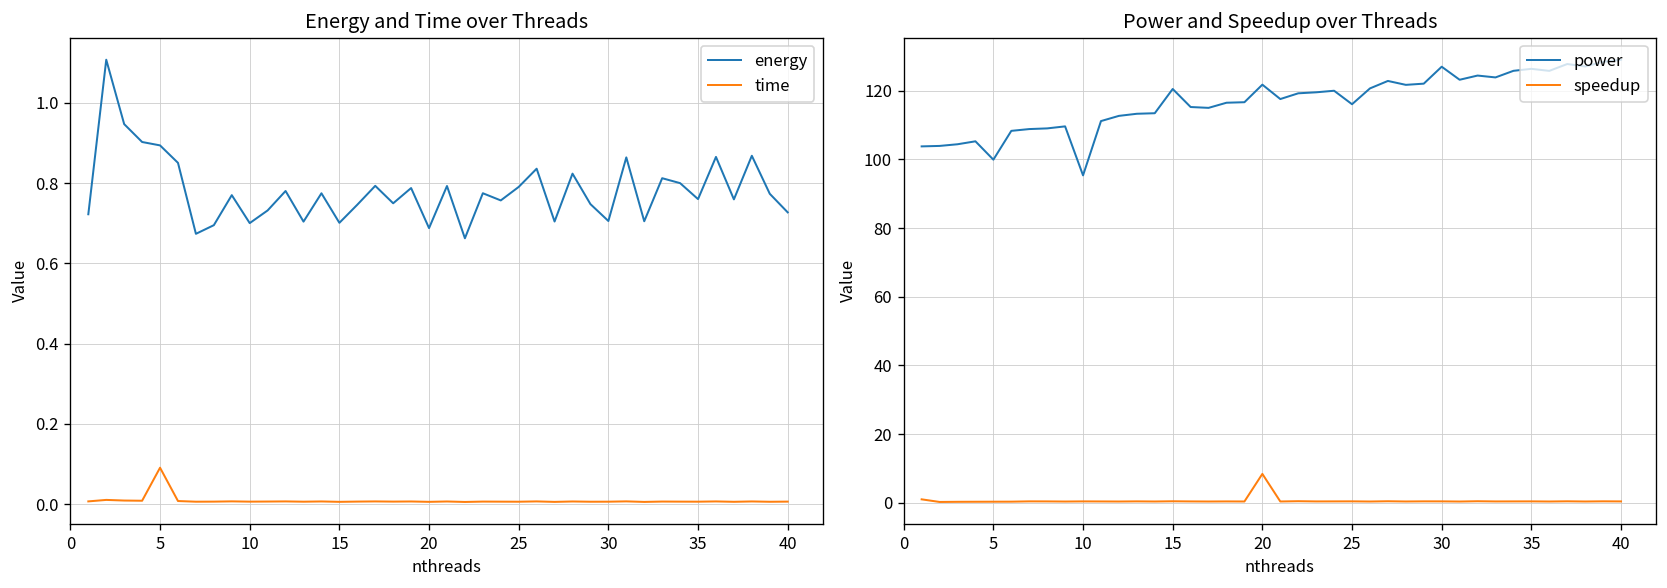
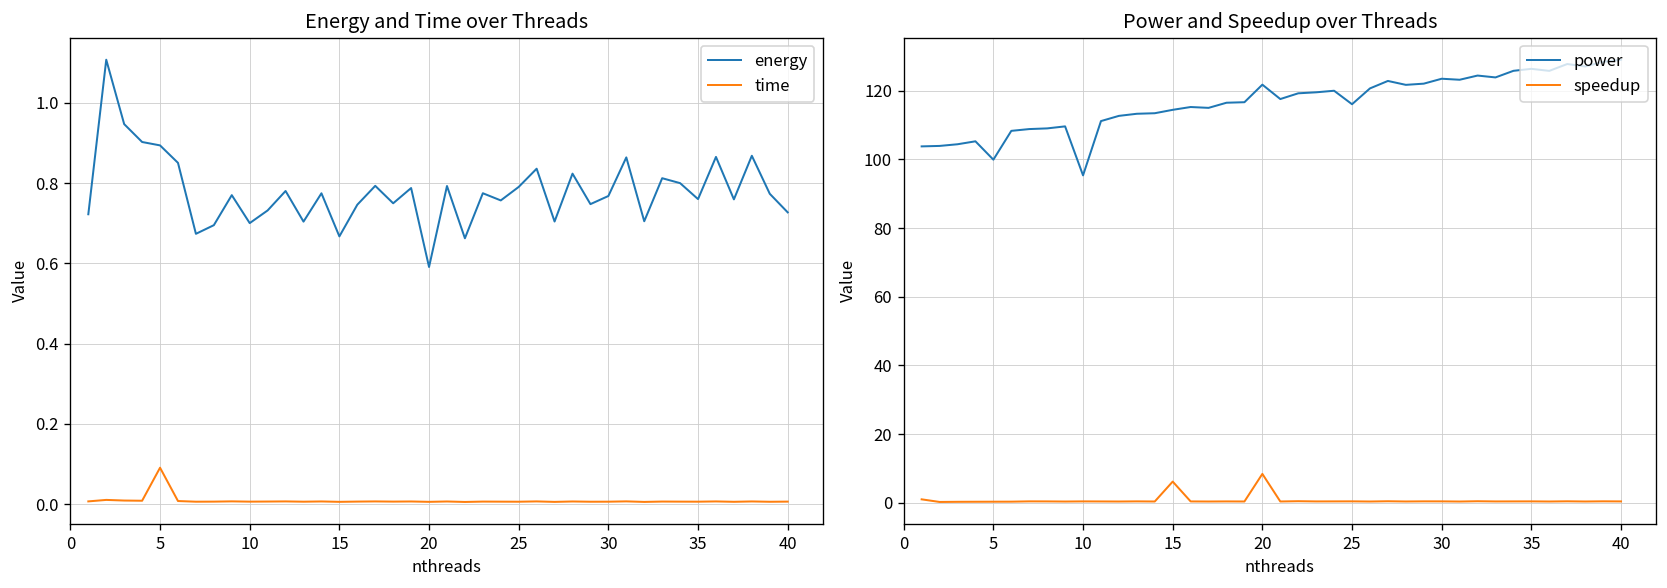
  {
    "Energy and Time over Threads": {
      "energy": {
        "5": 0.89,
        "10": 0.70,
-       "15": 0.70,
-       "20": 0.69,
+       "15": 0.67,
+       "20": 0.59,
        "25": 0.79,
-       "30": 0.71,
+       "30": 0.77,
        "35": 0.76,
        "40": 0.73
      },
      "time": {
        "5": 0.09,
        "10": 0.01,
        "15": 0.01,
        "20": 0.01,
        "25": 0.01,
        "30": 0.01,
        "35": 0.01,
        "40": 0.01
      }
    },
    "Power and Speedup over Threads": {
      "power": {
        "5": 100,
        "10": 95,
-       "15": 120,
+       "15": 114,
        "20": 122,
        "25": 116,
-       "30": 127
+       "30": 123
      },
      "speedup": {
        "5": 0,
        "10": 0,
-       "15": 0,
+       "15": 6,
        "20": 8,
        "25": 0,
        "30": 0,
        "35": 0,
        "40": 0
      }
    }
  }
